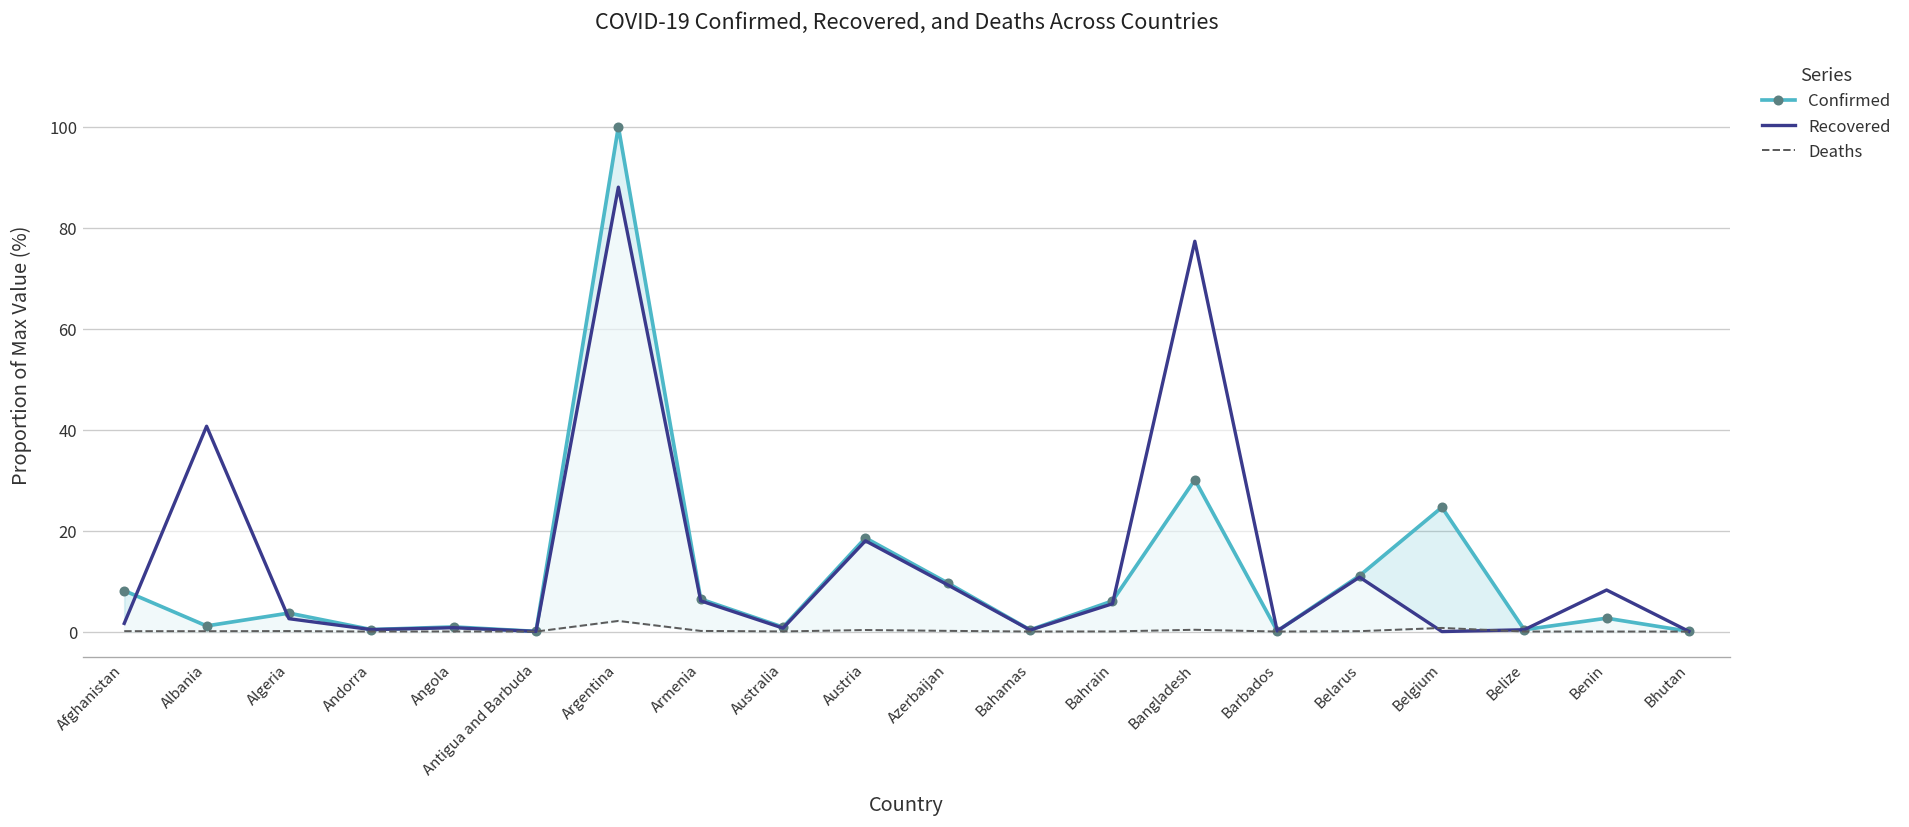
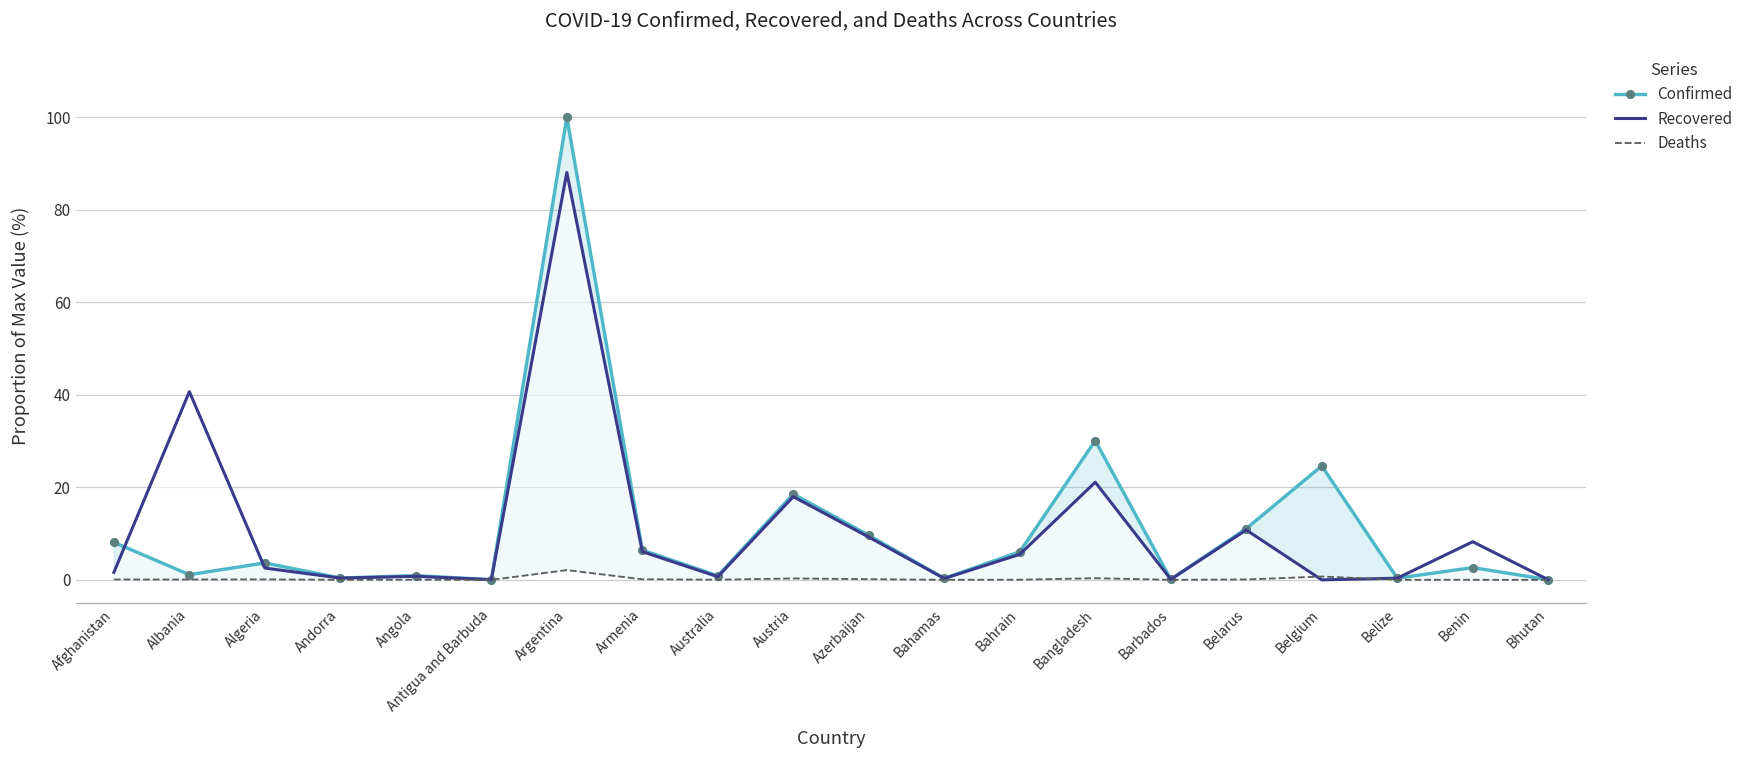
  {
    "Confirmed": {
      "Afghanistan": 8,
      "Albania": 1,
      "Algeria": 4,
      "Argentina": 100,
      "Bangladesh": 30,
      "Belgium": 25,
      "Benin": 3
    },
    "Recovered": {
-     "Bangladesh": 77,
+     "Bangladesh": 21,
      "Belgium": 0
    },
    "Deaths": {
      "Afghanistan": 0,
      "Albania": 0,
      "Algeria": 0,
      "Angola": 0,
      "Argentina": 2,
      "Armenia": 0,
      "Australia": 0,
      "Austria": 0,
      "Azerbaijan": 0,
      "Bahrain": 0,
      "Bangladesh": 0,
      "Belarus": 0,
      "Benin": 0
    }
  }
